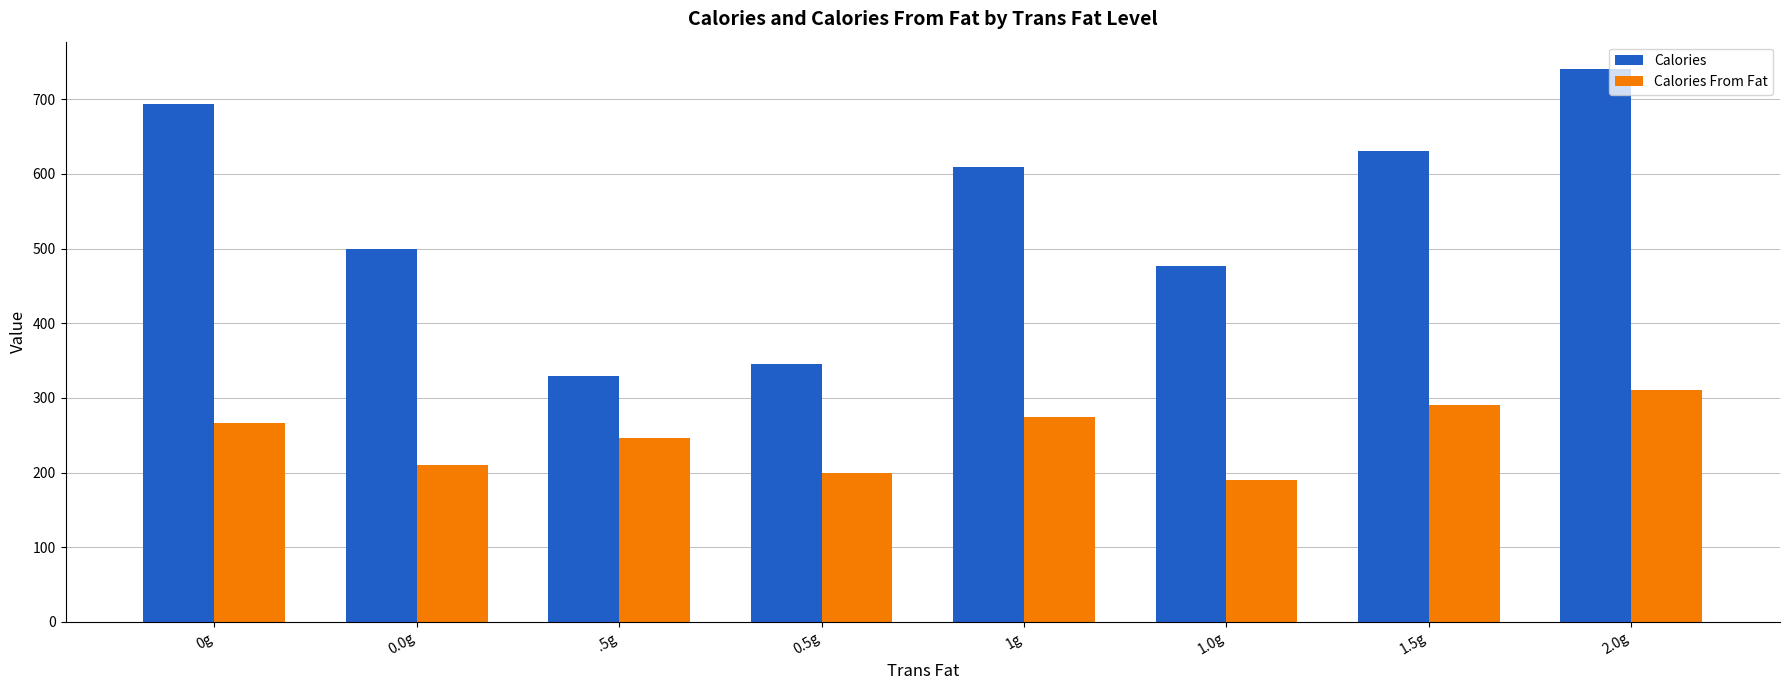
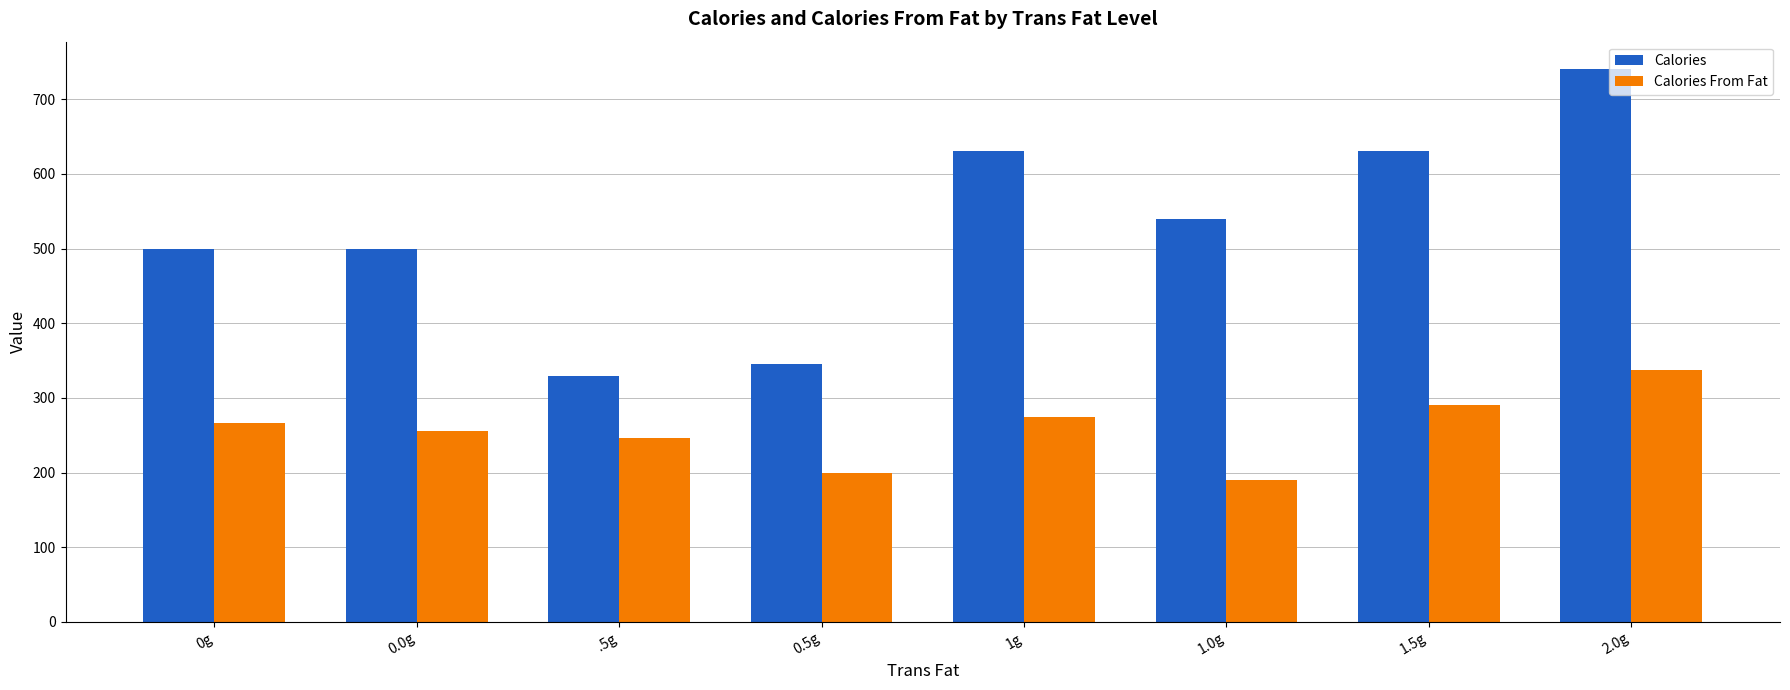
  {
    "Calories": {
-     "0g": 690,
+     "0g": 500,
      "0.0g": 500,
      ".5g": 330,
      "0.5g": 350,
-     "1g": 610,
-     "1.0g": 480,
+     "1g": 630,
+     "1.0g": 540,
      "1.5g": 630,
      "2.0g": 740
    },
    "Calories From Fat": {
      "0g": 270,
-     "0.0g": 210,
+     "0.0g": 260,
      ".5g": 250,
      "0.5g": 200,
      "1g": 280,
      "1.0g": 190,
      "1.5g": 290,
-     "2.0g": 310
+     "2.0g": 340
    }
  }
